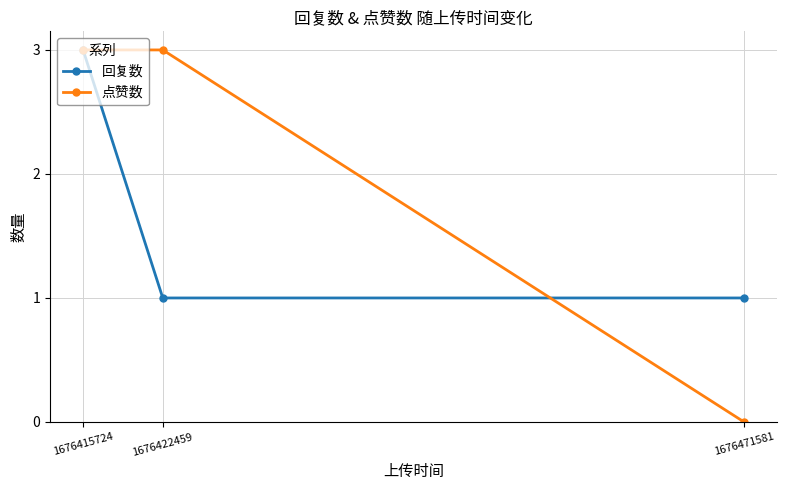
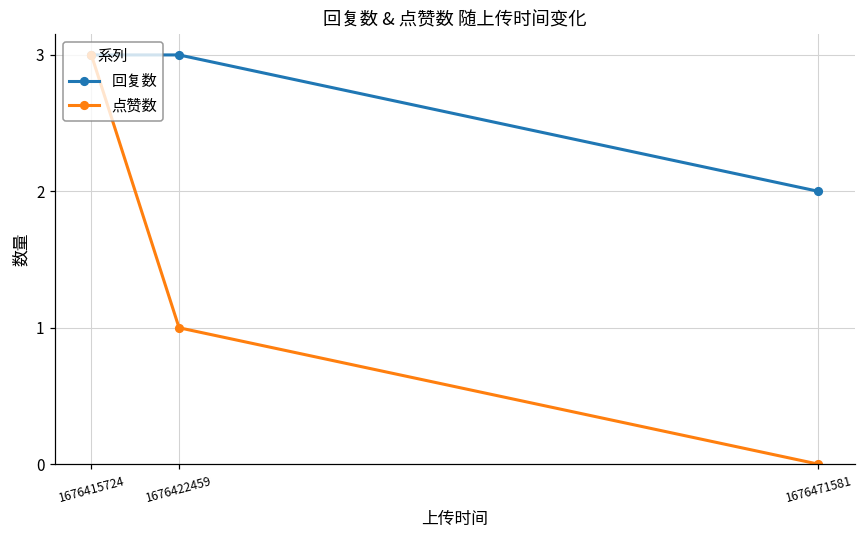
  {
    "回复数": {
-     "1676422459": 1,
-     "1676471581": 1
+     "1676422459": 3,
+     "1676471581": 2
    },
    "点赞数": {
-     "1676422459": 3,
+     "1676422459": 1,
      "1676471581": 0
    }
  }
